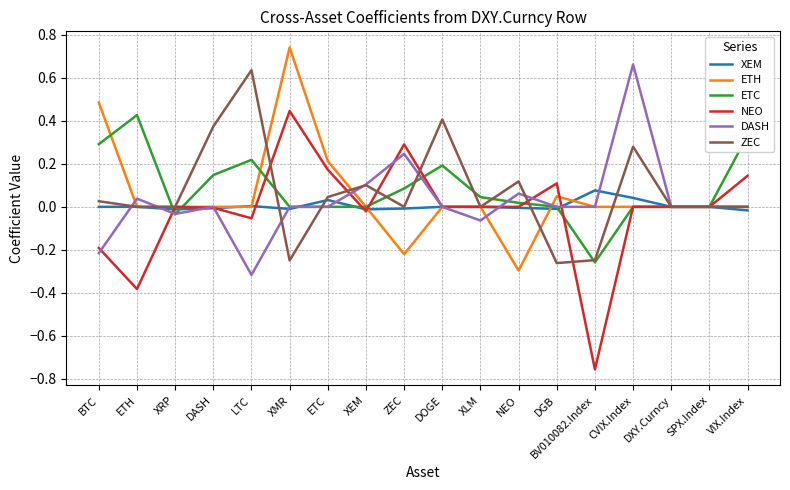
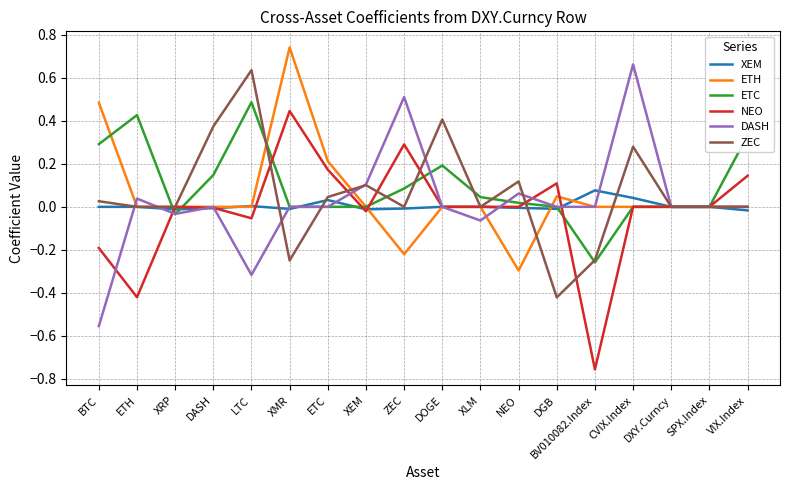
  {
    "XEM": {
      "BTC": 0.00,
      "XRP": -0.01,
      "ETC": 0.03,
      "BV010082.Index": 0.08,
      "CVIX.Index": 0.04,
      "VIX.Index": -0.02
    },
    "ETH": {
      "BTC": 0.48,
      "XMR": 0.74,
      "ETC": 0.21,
      "ZEC": -0.22,
      "NEO": -0.30,
      "DGB": 0.05
    },
    "ETC": {
      "BTC": 0.29,
      "ETH": 0.43,
      "DASH": 0.15,
-     "LTC": 0.22,
+     "LTC": 0.49,
      "ZEC": 0.09,
      "DOGE": 0.19,
      "XLM": 0.05,
      "NEO": 0.02
    },
    "NEO": {
      "BTC": -0.19,
-     "ETH": -0.38,
+     "ETH": -0.42,
      "LTC": -0.05,
      "XMR": 0.45,
      "ETC": 0.17,
      "ZEC": 0.29,
      "DGB": 0.11,
      "BV010082.Index": -0.76,
      "VIX.Index": 0.14
    },
    "DASH": {
-     "BTC": -0.22,
+     "BTC": -0.55,
      "ETH": 0.04,
      "LTC": -0.32,
-     "ZEC": 0.25,
+     "ZEC": 0.51,
      "XLM": -0.06,
      "NEO": 0.06,
      "CVIX.Index": 0.66
    },
    "ZEC": {
      "BTC": 0.03,
      "DASH": 0.37,
      "LTC": 0.64,
      "XMR": -0.25,
      "ETC": 0.05,
      "DOGE": 0.41,
      "NEO": 0.12,
-     "DGB": -0.26,
+     "DGB": -0.42,
      "CVIX.Index": 0.28
    }
  }
